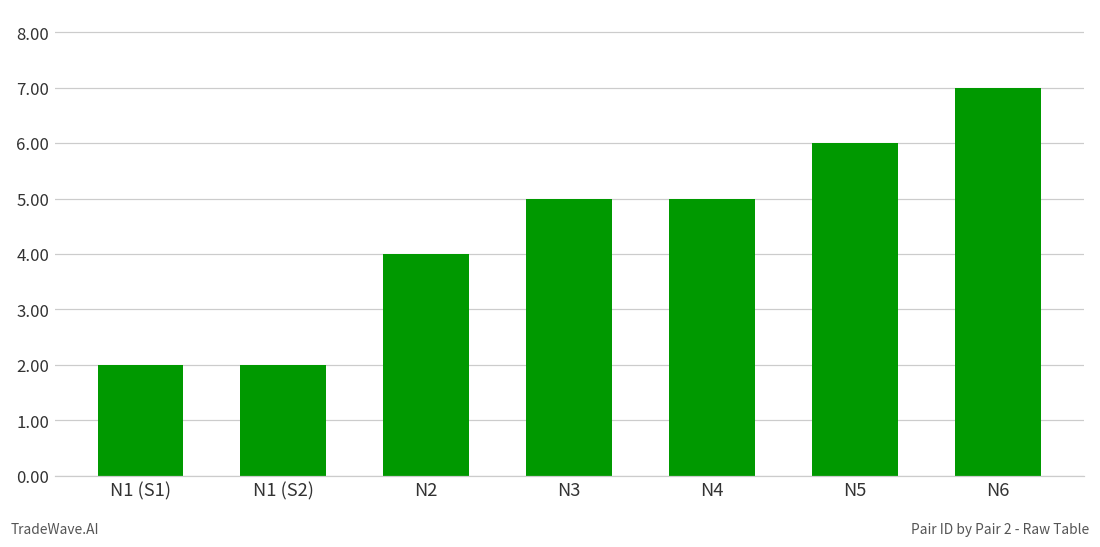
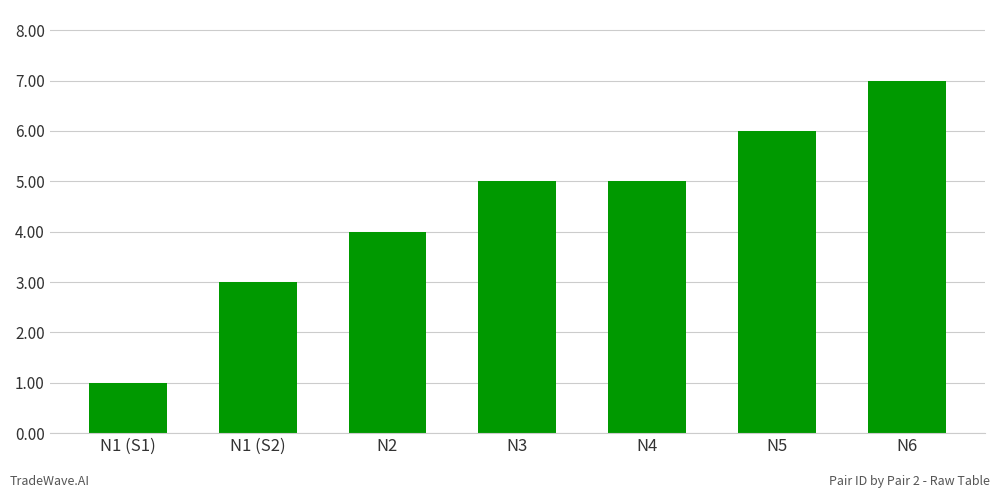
  {
-   "N1 (S1)": 2,
-   "N1 (S2)": 2,
+   "N1 (S1)": 1,
+   "N1 (S2)": 3,
    "N2": 4,
    "N3": 5,
    "N4": 5,
    "N5": 6,
    "N6": 7
  }
